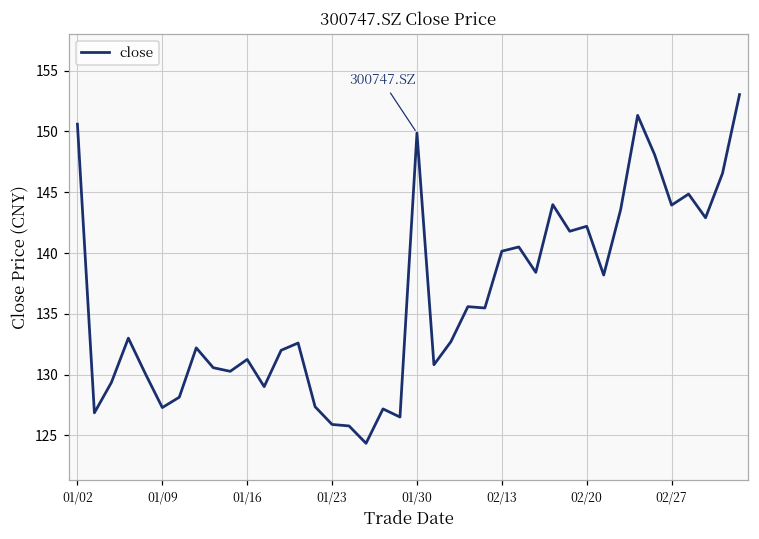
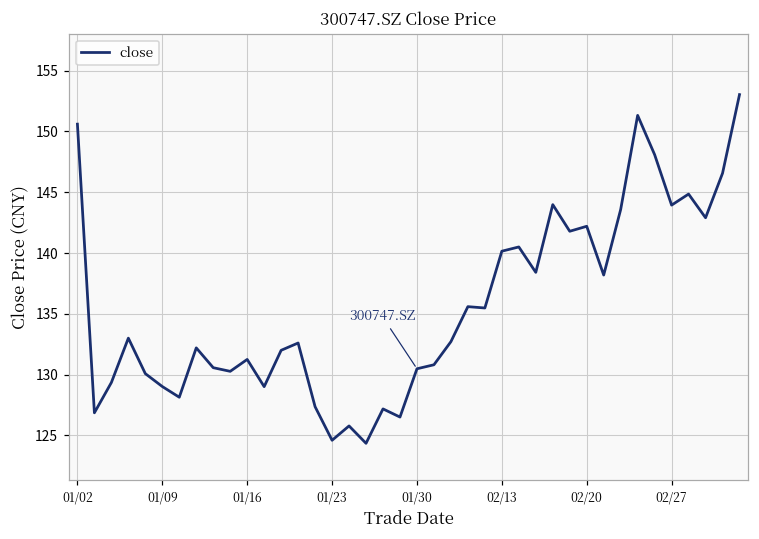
  {
    "01/02": 150.6,
-   "01/09": 127.3,
+   "01/09": 129.0,
    "01/16": 131.3,
-   "01/23": 125.9,
-   "01/30": 149.9,
+   "01/23": 124.6,
+   "01/30": 130.5,
    "02/13": 140.2,
    "02/20": 142.2,
    "02/27": 143.9
  }
